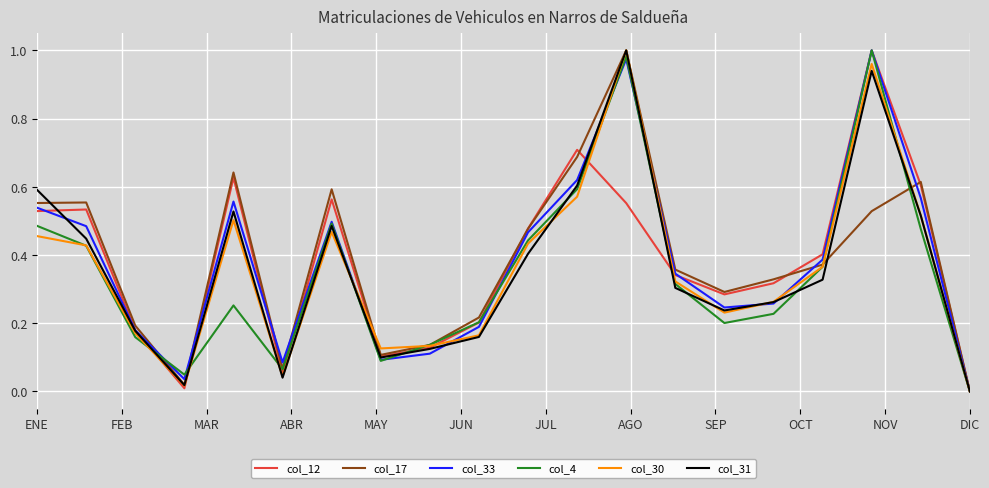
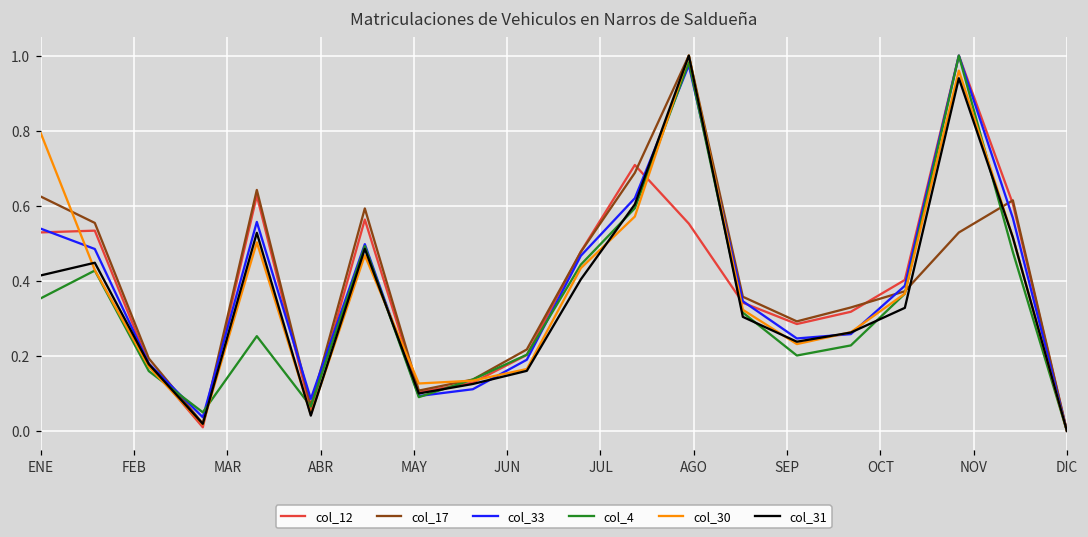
  {
    "col_12": {
      "ENE": 0.53
    },
    "col_17": {
-     "ENE": 0.55
+     "ENE": 0.62
    },
    "col_33": {
      "ENE": 0.54
    },
    "col_4": {
-     "ENE": 0.49
+     "ENE": 0.35
    },
    "col_30": {
-     "ENE": 0.46
+     "ENE": 0.79
    },
    "col_31": {
-     "ENE": 0.59
+     "ENE": 0.41
    }
  }
